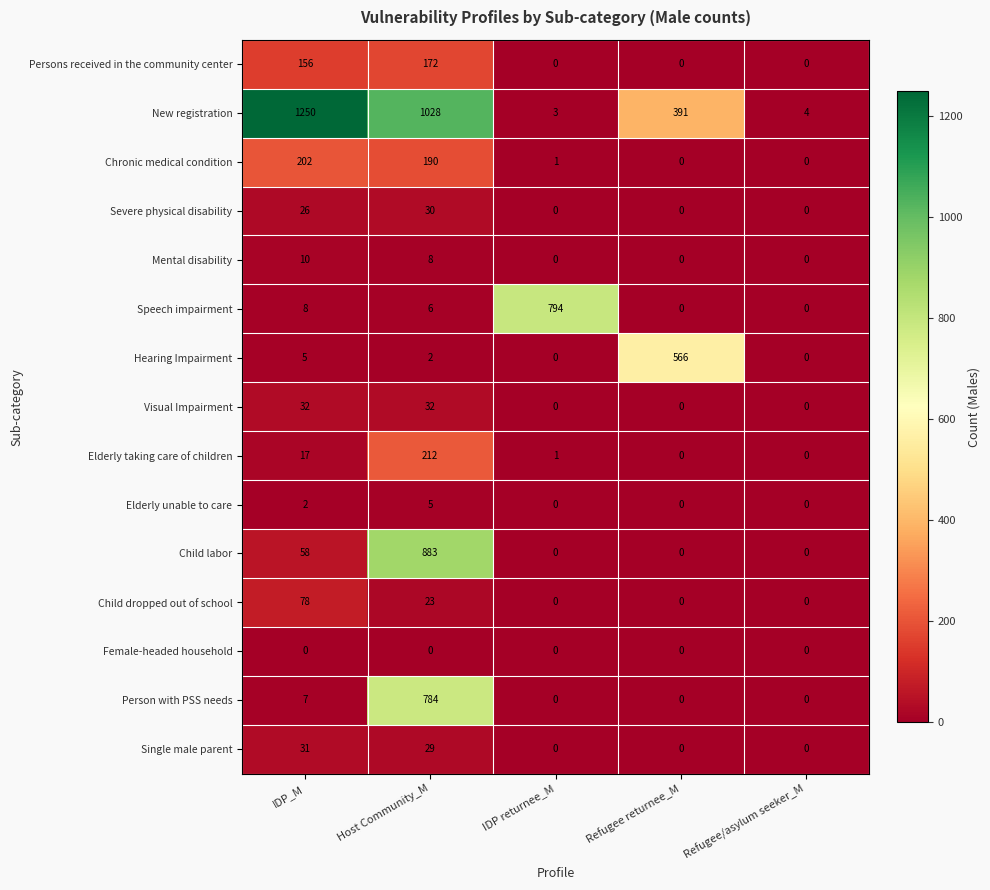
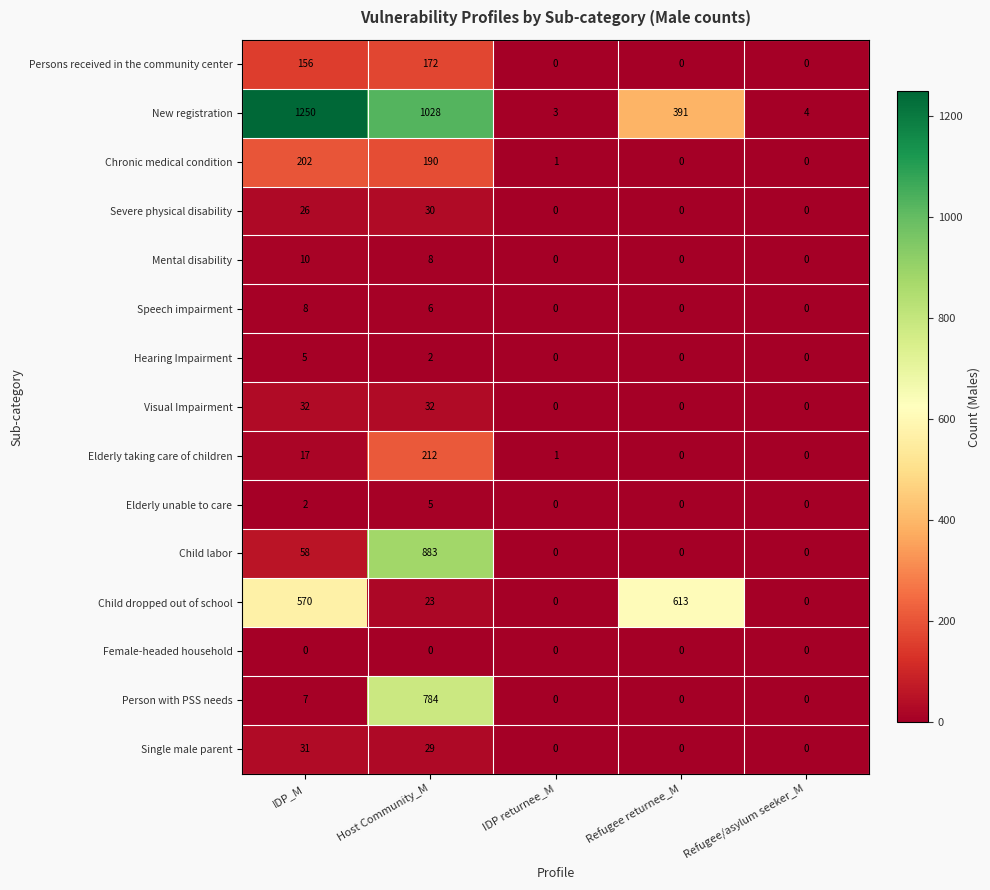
  {
    "Persons received in the community center": {
      "IDP_M": 156,
      "Host Community_M": 172,
      "IDP returnee_M": 0,
      "Refugee returnee_M": 0,
      "Refugee/asylum seeker_M": 0
    },
    "New registration": {
      "IDP_M": 1250,
      "Host Community_M": 1028,
      "IDP returnee_M": 3,
      "Refugee returnee_M": 391,
      "Refugee/asylum seeker_M": 4
    },
    "Chronic medical condition": {
      "IDP_M": 202,
      "Host Community_M": 190,
      "IDP returnee_M": 1,
      "Refugee returnee_M": 0,
      "Refugee/asylum seeker_M": 0
    },
    "Severe physical disability": {
      "IDP_M": 26,
      "Host Community_M": 30,
      "IDP returnee_M": 0,
      "Refugee returnee_M": 0,
      "Refugee/asylum seeker_M": 0
    },
    "Mental disability": {
      "IDP_M": 10,
      "Host Community_M": 8,
      "IDP returnee_M": 0,
      "Refugee returnee_M": 0,
      "Refugee/asylum seeker_M": 0
    },
    "Speech impairment": {
      "IDP_M": 8,
      "Host Community_M": 6,
-     "IDP returnee_M": 794,
+     "IDP returnee_M": 0,
      "Refugee returnee_M": 0,
      "Refugee/asylum seeker_M": 0
    },
    "Hearing Impairment": {
      "IDP_M": 5,
      "Host Community_M": 2,
      "IDP returnee_M": 0,
-     "Refugee returnee_M": 566,
+     "Refugee returnee_M": 0,
      "Refugee/asylum seeker_M": 0
    },
    "Visual Impairment": {
      "IDP_M": 32,
      "Host Community_M": 32,
      "IDP returnee_M": 0,
      "Refugee returnee_M": 0,
      "Refugee/asylum seeker_M": 0
    },
    "Elderly taking care of children": {
      "IDP_M": 17,
      "Host Community_M": 212,
      "IDP returnee_M": 1,
      "Refugee returnee_M": 0,
      "Refugee/asylum seeker_M": 0
    },
    "Elderly unable to care": {
      "IDP_M": 2,
      "Host Community_M": 5,
      "IDP returnee_M": 0,
      "Refugee returnee_M": 0,
      "Refugee/asylum seeker_M": 0
    },
    "Child labor": {
      "IDP_M": 58,
      "Host Community_M": 883,
      "IDP returnee_M": 0,
      "Refugee returnee_M": 0,
      "Refugee/asylum seeker_M": 0
    },
    "Child dropped out of school": {
-     "IDP_M": 78,
+     "IDP_M": 570,
      "Host Community_M": 23,
      "IDP returnee_M": 0,
-     "Refugee returnee_M": 0,
+     "Refugee returnee_M": 613,
      "Refugee/asylum seeker_M": 0
    },
    "Female-headed household": {
      "IDP_M": 0,
      "Host Community_M": 0,
      "IDP returnee_M": 0,
      "Refugee returnee_M": 0,
      "Refugee/asylum seeker_M": 0
    },
    "Person with PSS needs": {
      "IDP_M": 7,
      "Host Community_M": 784,
      "IDP returnee_M": 0,
      "Refugee returnee_M": 0,
      "Refugee/asylum seeker_M": 0
    },
    "Single male parent": {
      "IDP_M": 31,
      "Host Community_M": 29,
      "IDP returnee_M": 0,
      "Refugee returnee_M": 0,
      "Refugee/asylum seeker_M": 0
    }
  }
